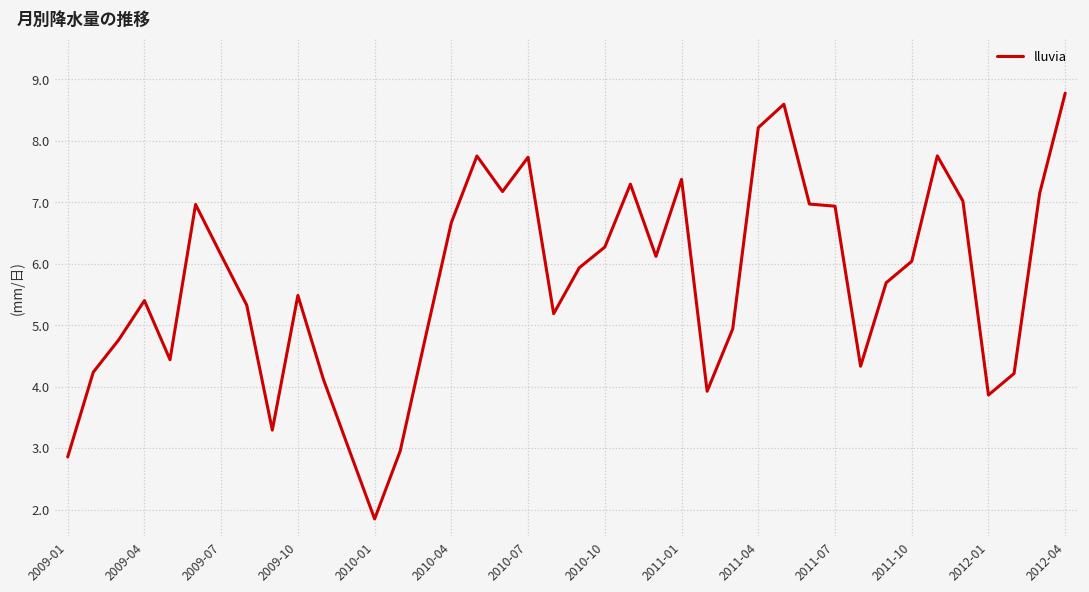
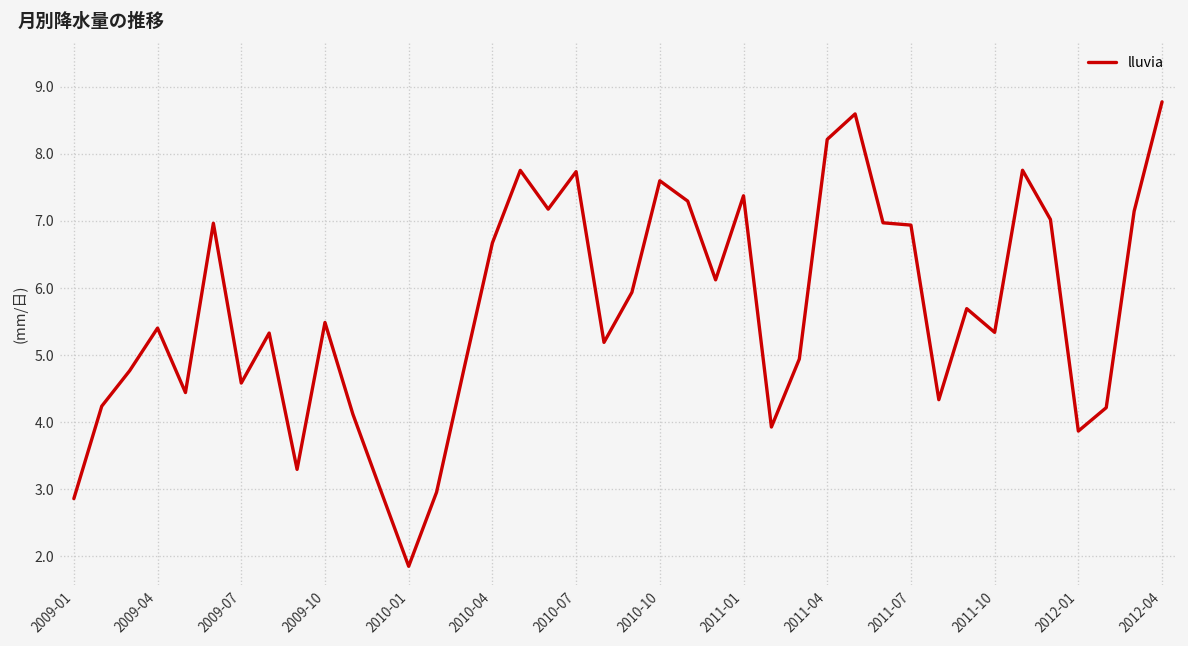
  {
    "2009-01": 2.9,
    "2009-04": 5.4,
-   "2009-07": 6.1,
+   "2009-07": 4.6,
    "2009-10": 5.5,
    "2010-01": 1.8,
    "2010-04": 6.7,
    "2010-07": 7.7,
-   "2010-10": 6.3,
+   "2010-10": 7.6,
    "2011-01": 7.4,
    "2011-04": 8.2,
    "2011-07": 6.9,
-   "2011-10": 6.0,
+   "2011-10": 5.3,
    "2012-01": 3.9,
    "2012-04": 8.8
  }
